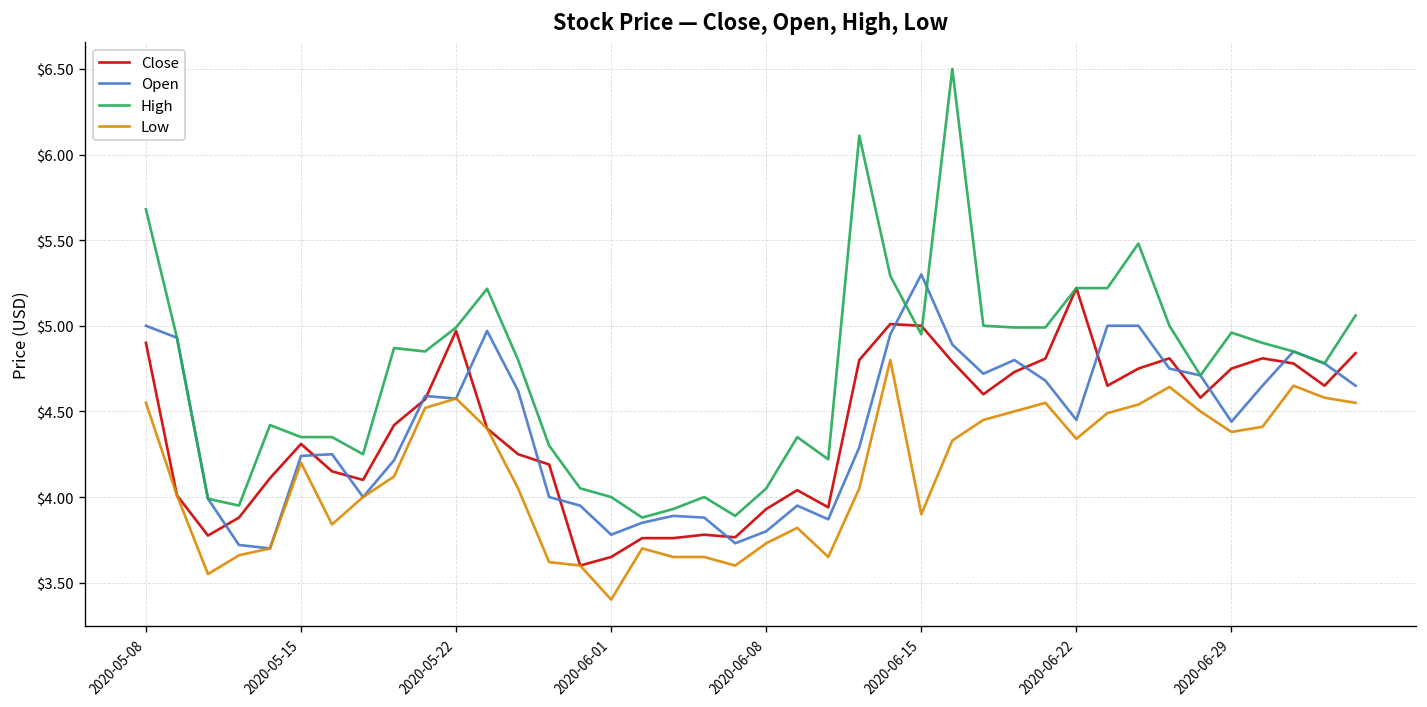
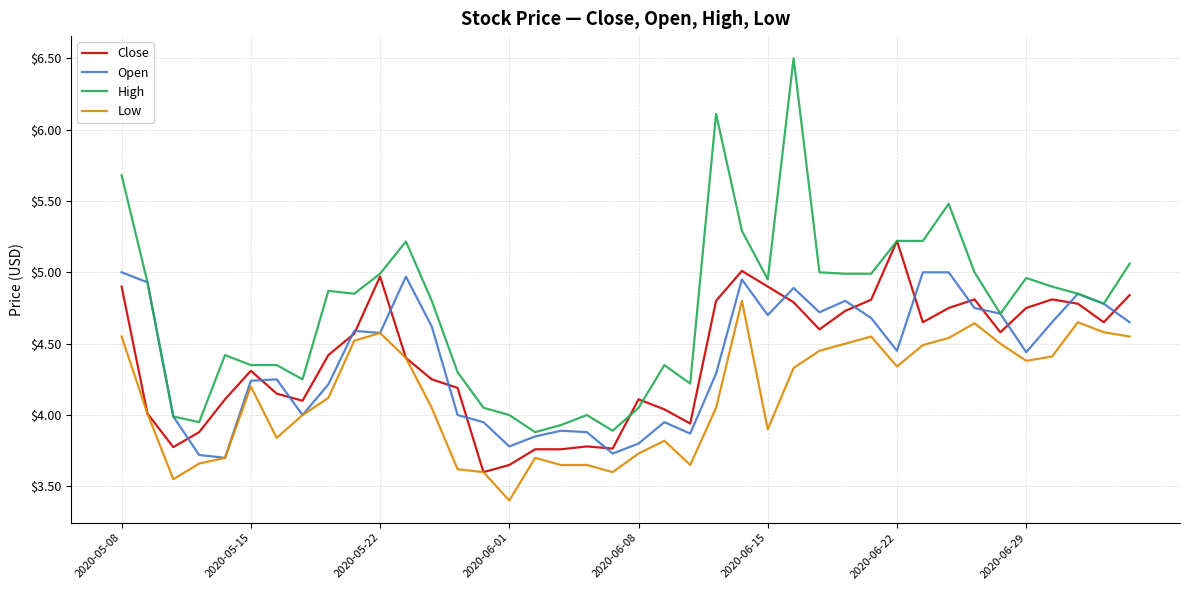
  {
    "Close": {
      "2020-05-08": "$4.90",
      "2020-05-15": "$4.31",
      "2020-05-22": "$4.97",
      "2020-06-01": "$3.65",
-     "2020-06-08": "$3.93",
-     "2020-06-15": "$5.0",
+     "2020-06-08": "$4.11",
+     "2020-06-15": "$4.9",
      "2020-06-29": "$4.75"
    },
    "Open": {
      "2020-05-08": "$5.0",
      "2020-05-15": "$4.24",
      "2020-06-01": "$3.78",
      "2020-06-08": "$3.8",
-     "2020-06-15": "$5.3",
+     "2020-06-15": "$4.7",
      "2020-06-22": "$4.45",
      "2020-06-29": "$4.44"
    },
    "High": {
      "2020-05-08": "$5.68",
      "2020-05-15": "$4.35",
      "2020-05-22": "$4.99",
      "2020-06-01": "$4.00",
      "2020-06-08": "$4.05",
      "2020-06-15": "$4.95",
      "2020-06-29": "$4.96"
    },
    "Low": {
      "2020-05-08": "$4.55",
      "2020-05-15": "$4.20",
      "2020-06-01": "$3.40",
      "2020-06-08": "$3.73",
      "2020-06-15": "$3.90",
      "2020-06-22": "$4.34",
      "2020-06-29": "$4.38"
    }
  }
